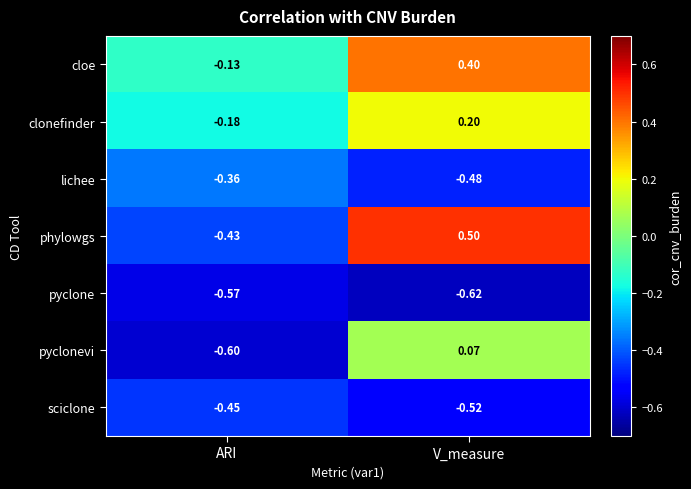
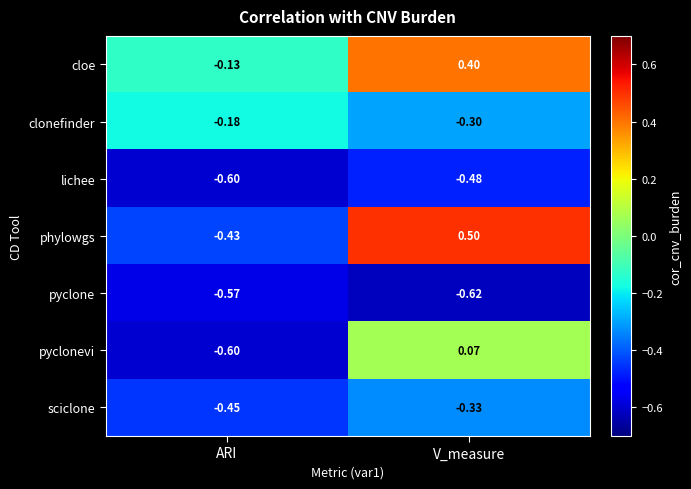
  {
    "cloe": {
      "ARI": -0.13,
      "V_measure": 0.40
    },
    "clonefinder": {
      "ARI": -0.18,
-     "V_measure": 0.20
+     "V_measure": -0.30
    },
    "lichee": {
-     "ARI": -0.36,
+     "ARI": -0.60,
      "V_measure": -0.48
    },
    "phylowgs": {
      "ARI": -0.43,
      "V_measure": 0.50
    },
    "pyclone": {
      "ARI": -0.57,
      "V_measure": -0.62
    },
    "pyclonevi": {
      "ARI": -0.60,
      "V_measure": 0.07
    },
    "sciclone": {
      "ARI": -0.45,
-     "V_measure": -0.52
+     "V_measure": -0.33
    }
  }
